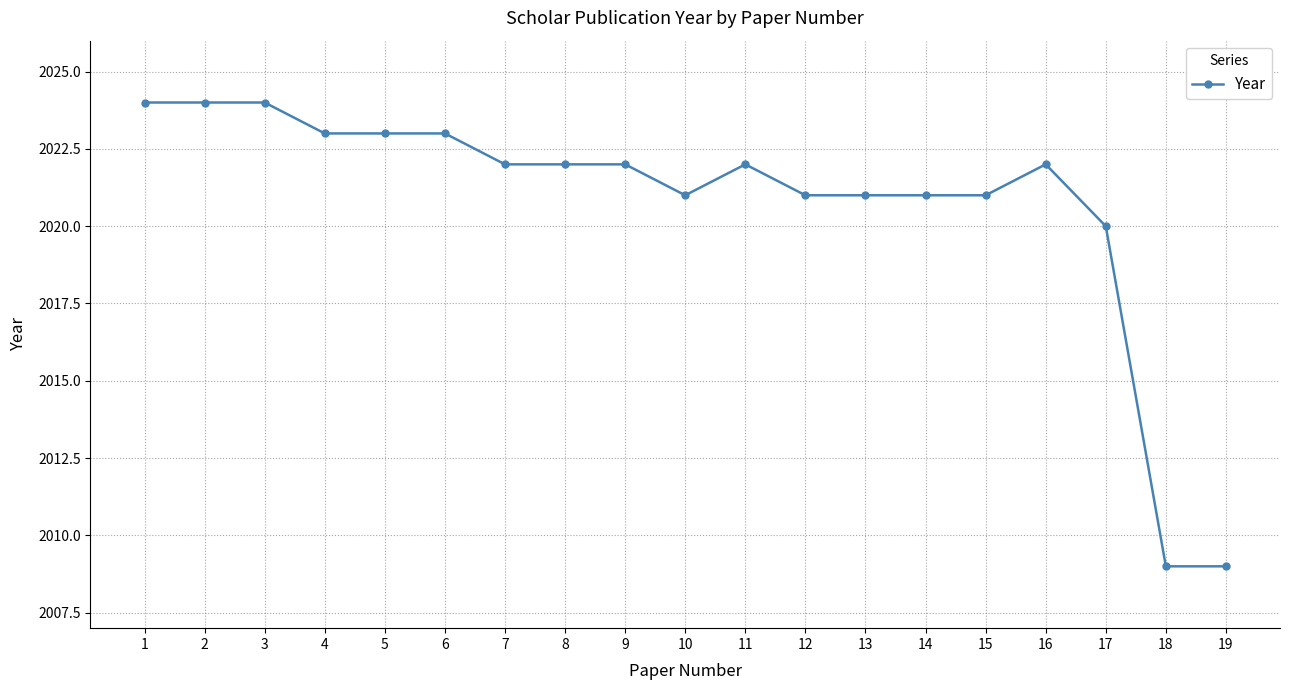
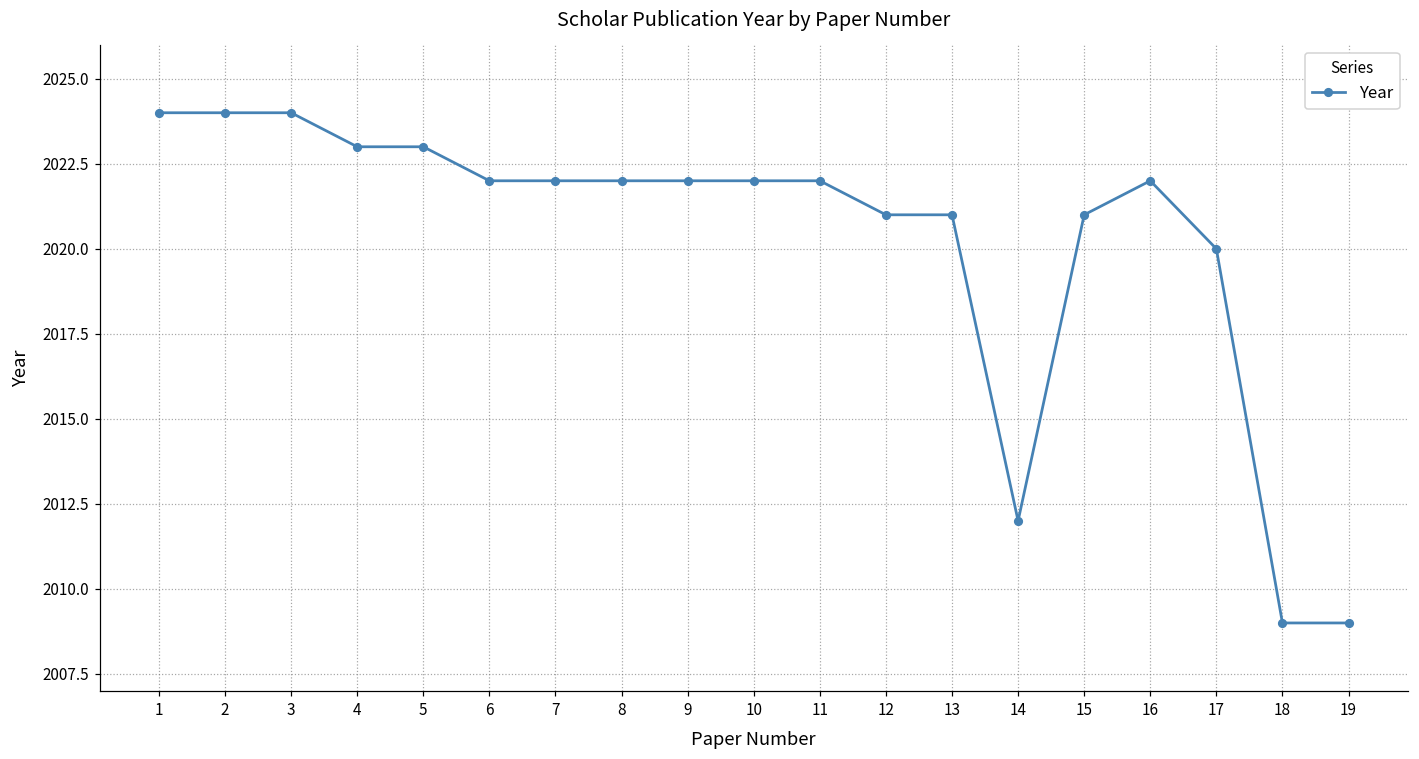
  {
    "1": 2024,
    "2": 2024,
    "3": 2024,
    "4": 2023,
    "5": 2023,
-   "6": 2023,
+   "6": 2022,
    "7": 2022,
    "8": 2022,
    "9": 2022,
-   "10": 2021,
+   "10": 2022,
    "11": 2022,
    "12": 2021,
    "13": 2021,
-   "14": 2021,
+   "14": 2012,
    "15": 2021,
    "16": 2022,
    "17": 2020,
    "18": 2009,
    "19": 2009
  }
